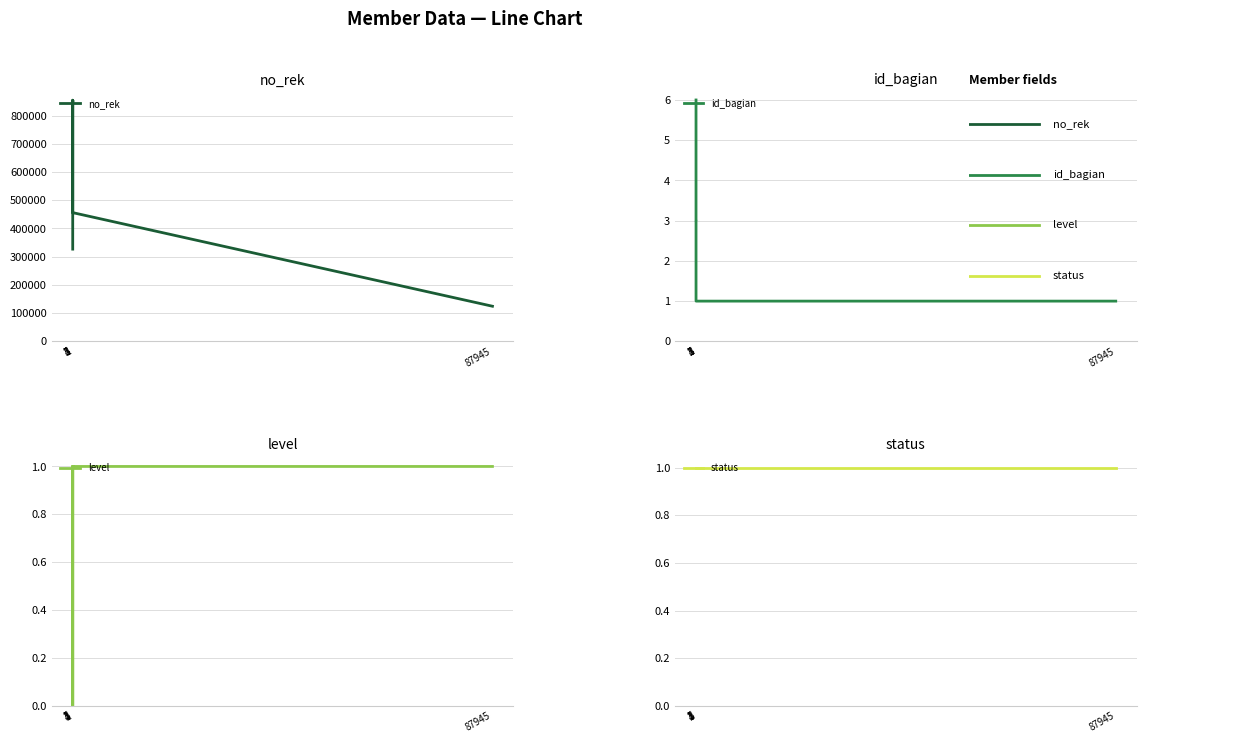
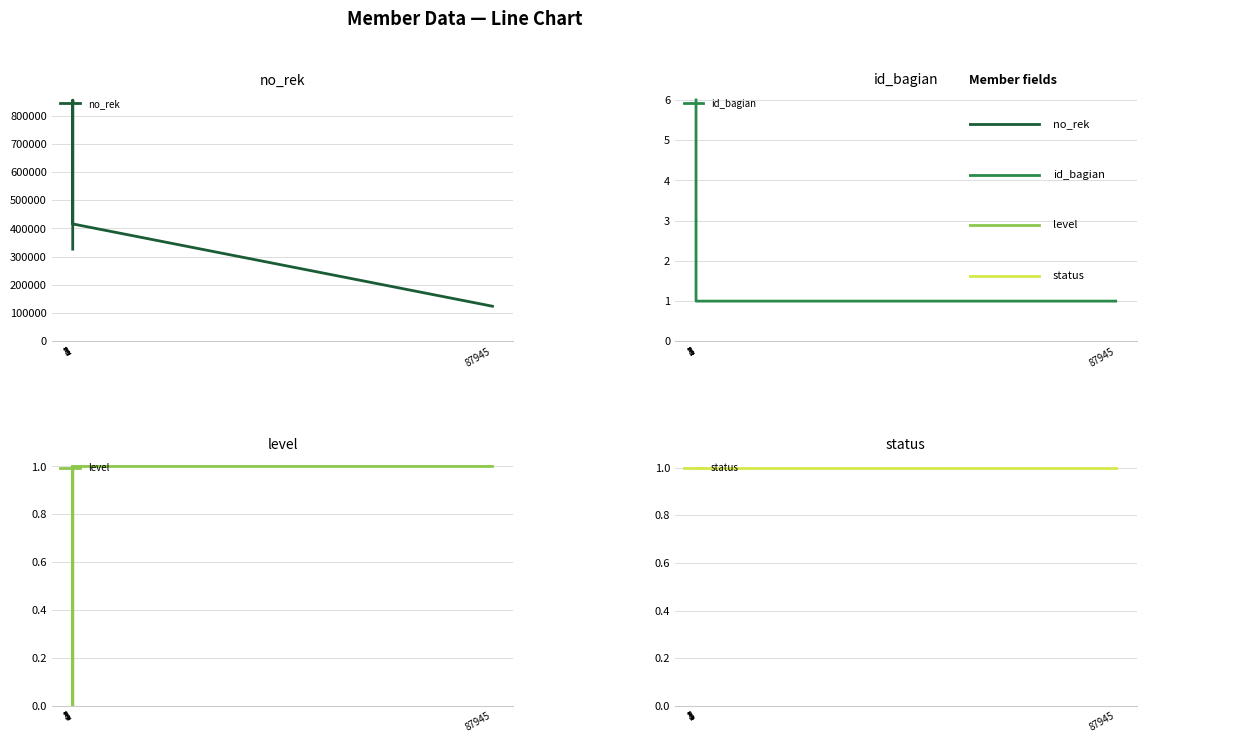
  {
    "no_rek": {
-     "5": 460000,
+     "5": 420000,
      "1": 330000,
      "2": 850000,
      "3": 850000,
      "4": 850000,
      "87945": 120000
    },
    "id_bagian": {
      "1": 6.0,
      "2": 3.0,
      "3": 3.0,
      "4": 3.0,
      "5": 1.0
    },
    "level": {
      "1": 1.00,
      "2": 0.00,
      "3": 0.00,
      "4": 0.00,
      "5": 1.00,
      "87945": 1.00
    },
    "status": {
      "1": 1.00,
      "2": 1.00,
      "3": 1.00,
      "4": 1.00,
      "5": 1.00,
      "87945": 1.00
    }
  }
